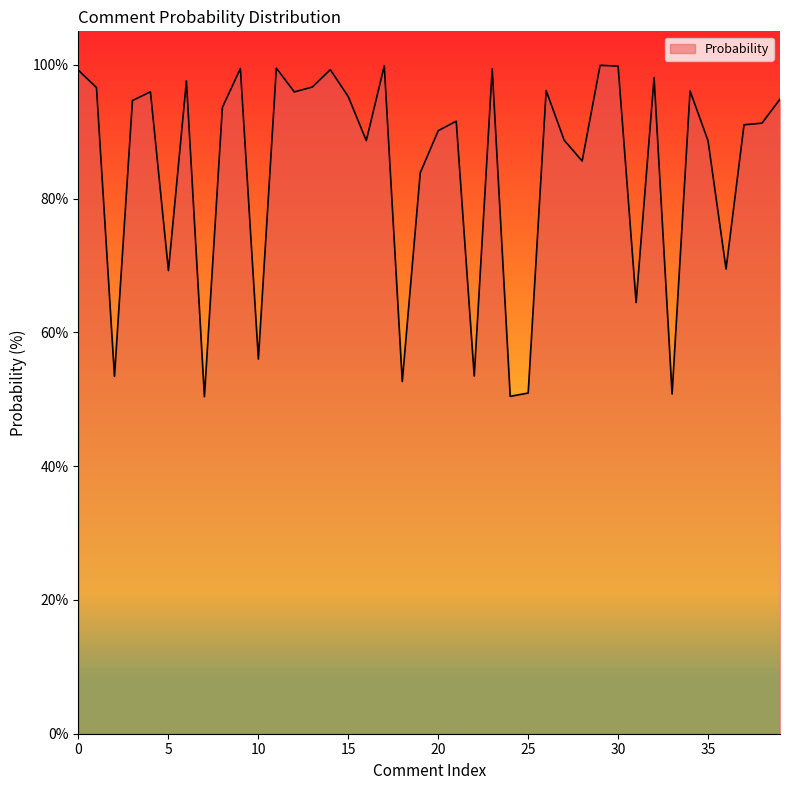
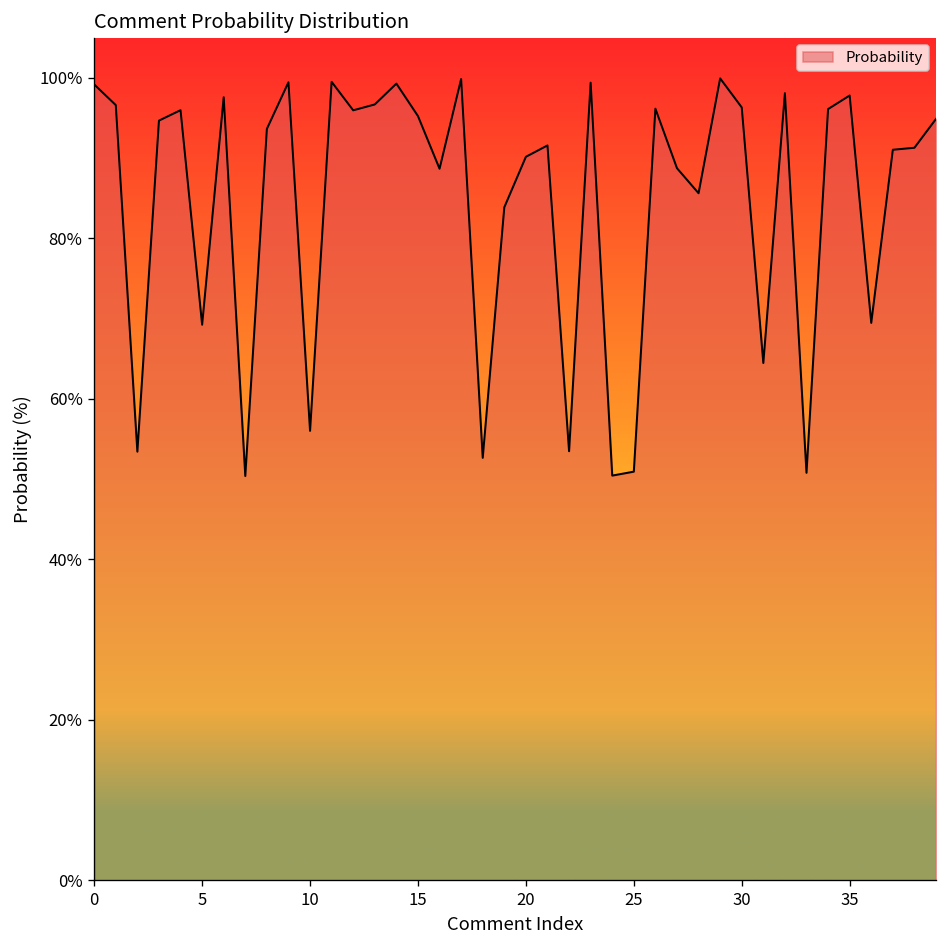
  {
    "0": "99%",
    "5": "69%",
    "10": "56%",
    "15": "95%",
    "20": "90%",
    "25": "51%",
-   "30": "100%",
-   "35": "89%"
+   "30": "96%",
+   "35": "98%"
  }
